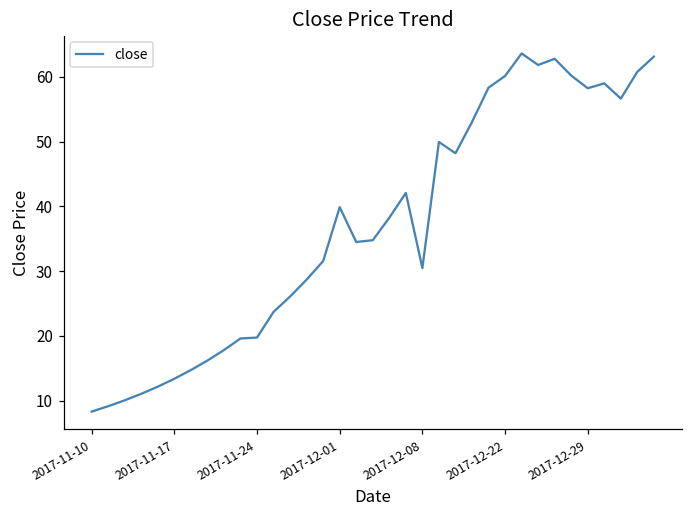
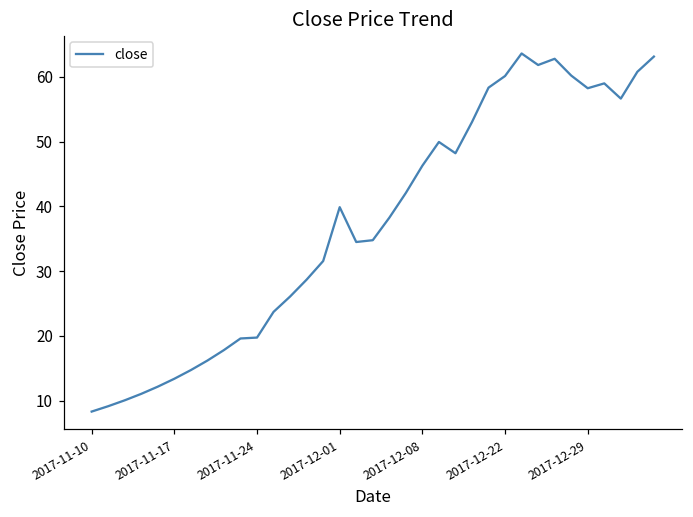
  {
    "2017-11-10": 8,
    "2017-11-17": 13,
    "2017-11-24": 20,
    "2017-12-01": 40,
-   "2017-12-08": 30,
+   "2017-12-08": 46,
    "2017-12-22": 60,
    "2017-12-29": 58
  }
